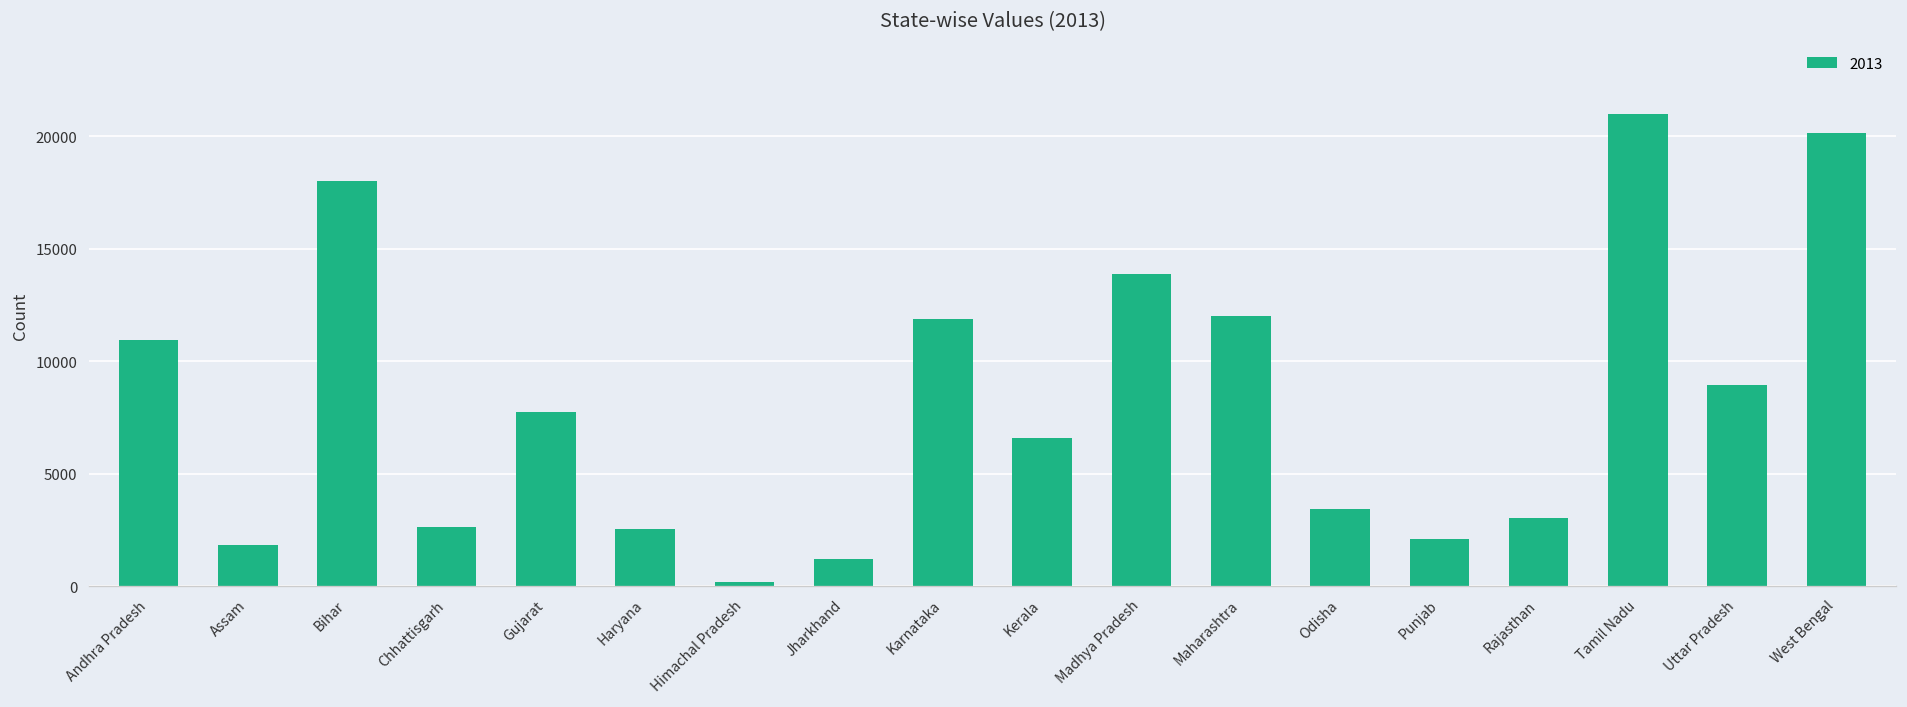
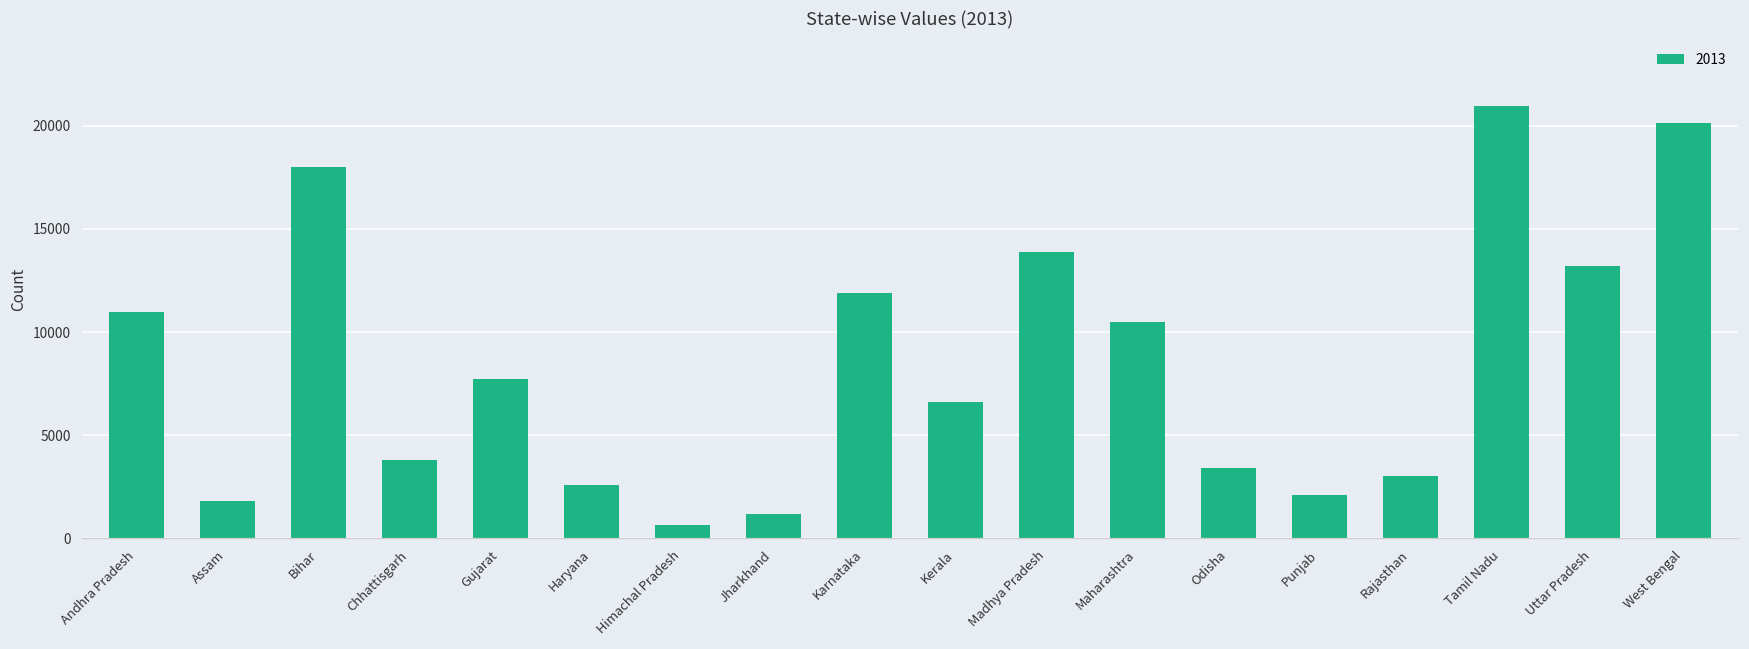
  {
    "Andhra Pradesh": 11000,
    "Assam": 1800,
    "Bihar": 18000,
-   "Chhattisgarh": 2700,
+   "Chhattisgarh": 3800,
    "Gujarat": 7700,
    "Haryana": 2600,
-   "Himachal Pradesh": 200,
+   "Himachal Pradesh": 600,
    "Jharkhand": 1200,
    "Karnataka": 11900,
    "Kerala": 6600,
    "Madhya Pradesh": 13900,
-   "Maharashtra": 12000,
+   "Maharashtra": 10500,
    "Odisha": 3400,
    "Punjab": 2100,
    "Rajasthan": 3000,
    "Tamil Nadu": 21000,
-   "Uttar Pradesh": 8900,
+   "Uttar Pradesh": 13200,
    "West Bengal": 20100
  }
